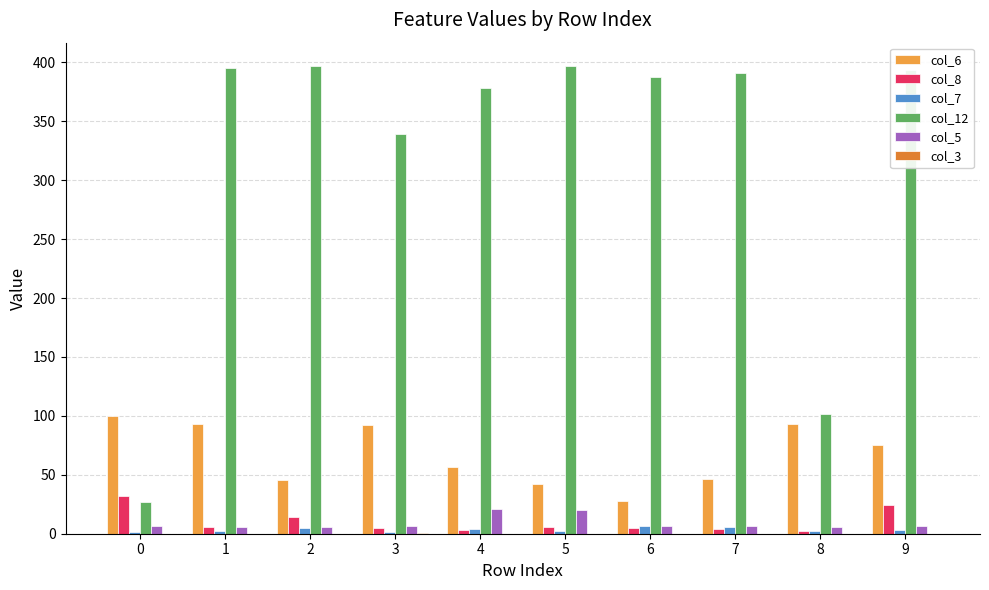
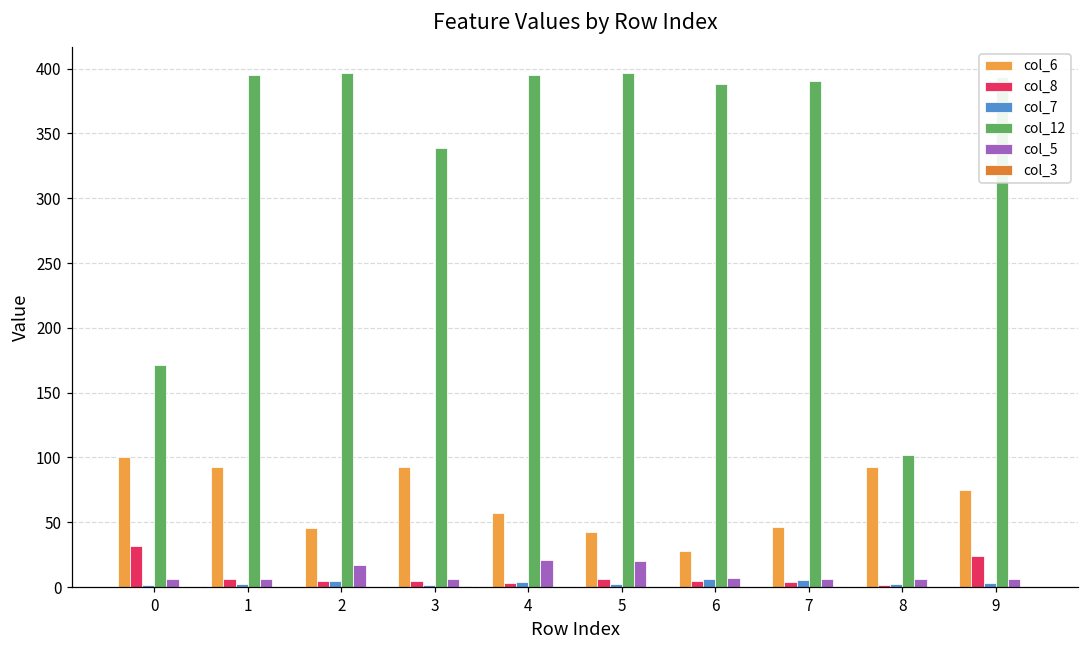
  {
    "col_8": {
      "0": 32,
      "1": 6,
-     "2": 14,
+     "2": 5,
      "3": 5,
      "4": 3,
      "5": 6,
      "6": 5,
      "7": 4,
      "9": 24
    },
    "col_7": {
      "1": 2,
      "2": 5,
      "4": 4,
      "5": 2,
      "6": 6,
      "7": 5,
      "9": 3
    },
    "col_12": {
-     "0": 27,
+     "0": 171,
      "1": 395,
      "2": 397,
      "3": 339,
-     "4": 379,
+     "4": 395,
      "5": 397,
      "6": 388,
      "7": 391,
      "8": 102
    },
    "col_5": {
      "0": 6,
      "1": 6,
-     "2": 6,
+     "2": 17,
      "3": 6,
      "4": 21,
      "5": 20,
      "6": 7,
      "7": 6,
      "8": 6,
      "9": 6
    }
  }
